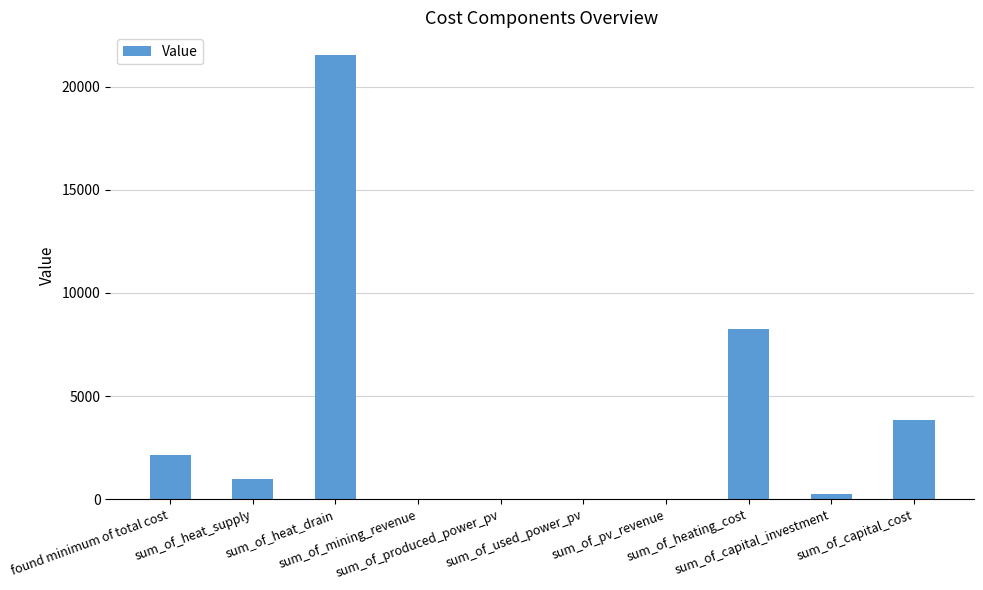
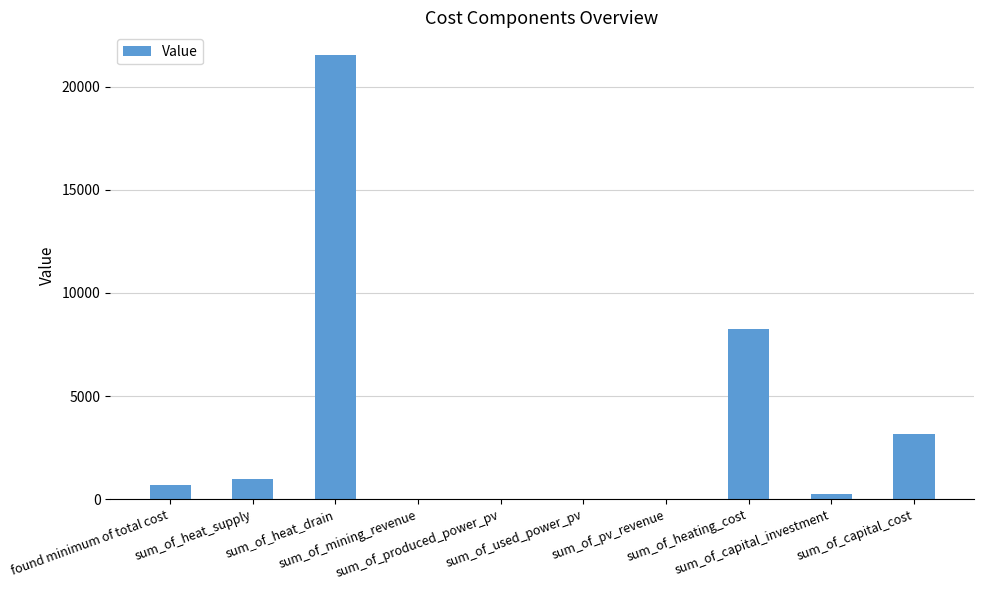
  {
-   "found minimum of total cost": 2100,
+   "found minimum of total cost": 700,
    "sum_of_heat_supply": 1000,
    "sum_of_heat_drain": 21500,
    "sum_of_mining_revenue": 0,
    "sum_of_produced_power_pv": 0,
    "sum_of_used_power_pv": 0,
    "sum_of_pv_revenue": 0,
    "sum_of_heating_cost": 8200,
    "sum_of_capital_investment": 200,
-   "sum_of_capital_cost": 3800
+   "sum_of_capital_cost": 3100
  }
